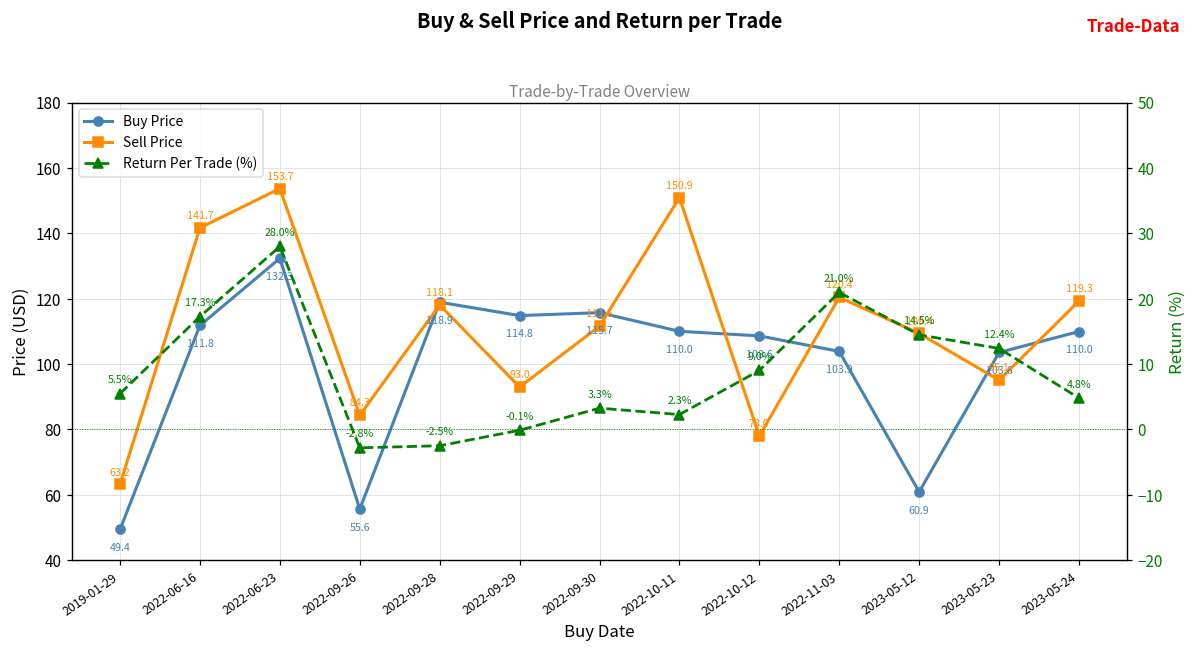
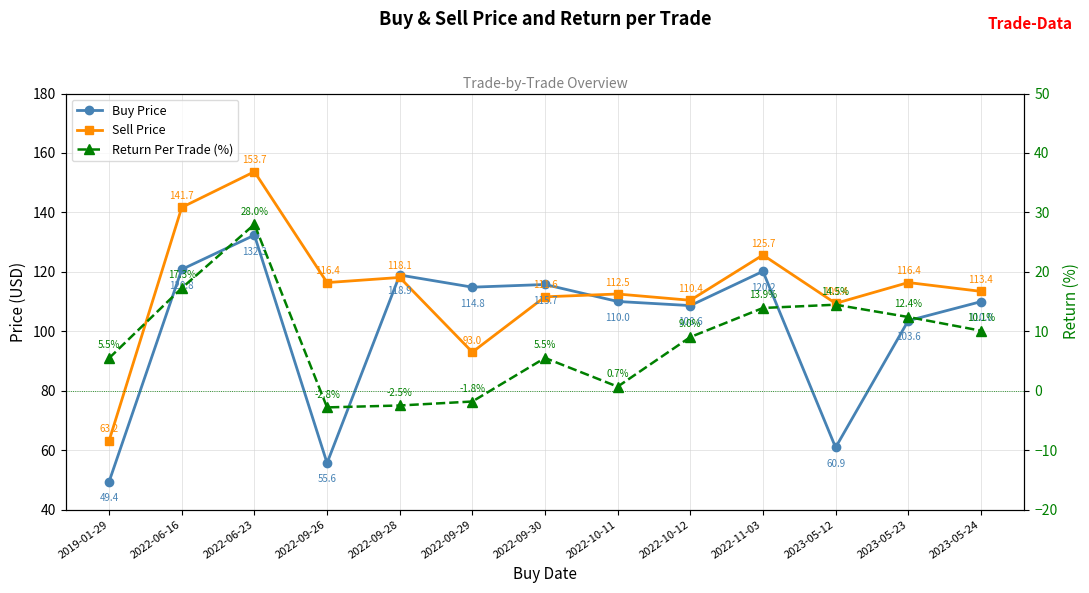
  {
    "Buy Price": {
      "2019-01-29": "49.4",
-     "2022-06-16": "111.8",
+     "2022-06-16": "120.8",
      "2022-06-23": "132.3",
      "2022-09-26": "55.6",
      "2022-09-29": "114.8",
      "2022-10-11": "110.0",
-     "2022-11-03": "103.9",
+     "2022-11-03": "120.2",
      "2023-05-12": "60.9",
      "2023-05-24": "110.0"
    },
    "Sell Price": {
      "2019-01-29": "63.2",
      "2022-06-16": "141.7",
      "2022-06-23": "153.7",
-     "2022-09-26": "84.3",
+     "2022-09-26": "116.4",
      "2022-09-29": "93.0",
-     "2022-10-11": "150.9",
-     "2022-10-12": "78.0",
-     "2022-11-03": "120.4",
-     "2023-05-23": "95.1",
-     "2023-05-24": "119.3"
+     "2022-10-11": "112.5",
+     "2022-10-12": "110.4",
+     "2022-11-03": "125.7",
+     "2023-05-23": "116.4",
+     "2023-05-24": "113.4"
    },
    "Return Per Trade (%)": {
      "2019-01-29": "5.5%",
      "2022-06-16": "17.3%",
      "2022-06-23": "28.0%",
      "2022-09-26": "-2.8%",
      "2022-09-28": "-2.5%",
-     "2022-09-29": "-0.1%",
-     "2022-09-30": "3.3%",
-     "2022-10-11": "2.3%",
-     "2022-11-03": "21.0%",
+     "2022-09-29": "-1.8%",
+     "2022-09-30": "5.5%",
+     "2022-10-11": "0.7%",
+     "2022-11-03": "13.9%",
      "2023-05-23": "12.4%",
-     "2023-05-24": "4.8%"
+     "2023-05-24": "10.1%"
    }
  }
